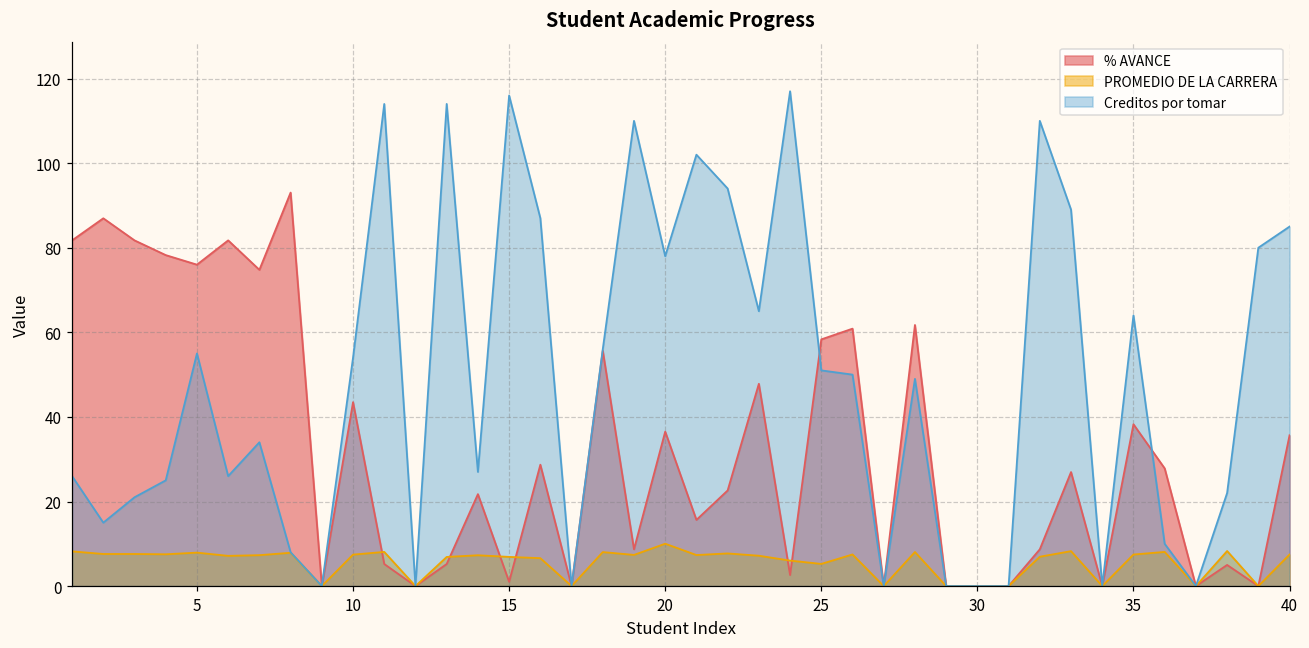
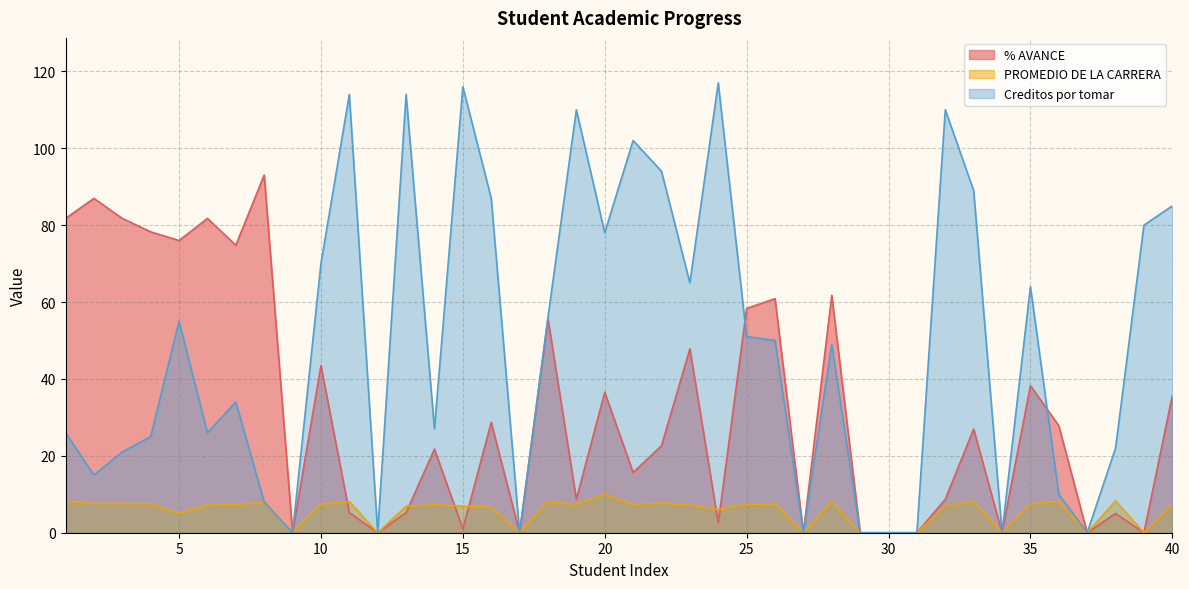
  {
    "% AVANCE": {
      "5": 76,
      "10": 43,
      "15": 1,
      "20": 37,
      "25": 58,
      "35": 38,
      "40": 36
    },
    "PROMEDIO DE LA CARRERA": {
-     "5": 8,
+     "5": 5,
      "10": 7,
      "15": 7,
      "20": 10,
-     "25": 5,
+     "25": 7,
      "35": 7,
      "40": 7
    },
    "Creditos por tomar": {
      "5": 55,
-     "10": 54,
+     "10": 70,
      "15": 116,
      "20": 78,
      "25": 51,
      "35": 64,
      "40": 85
    }
  }
